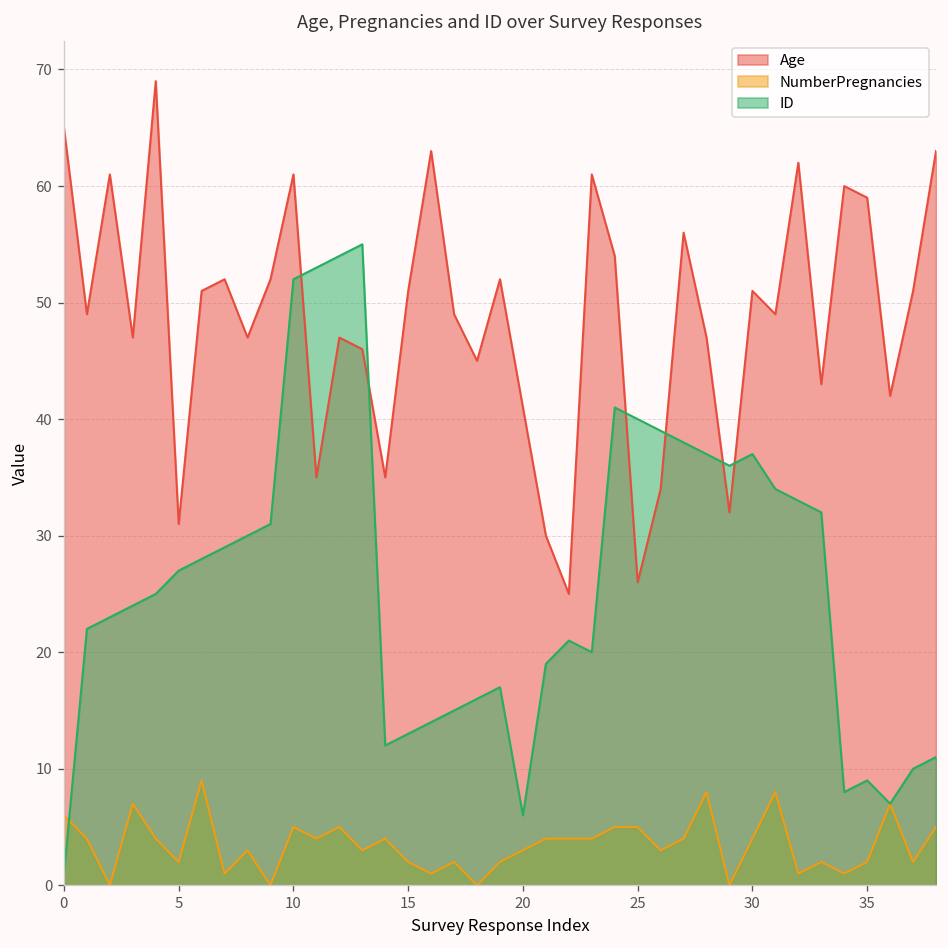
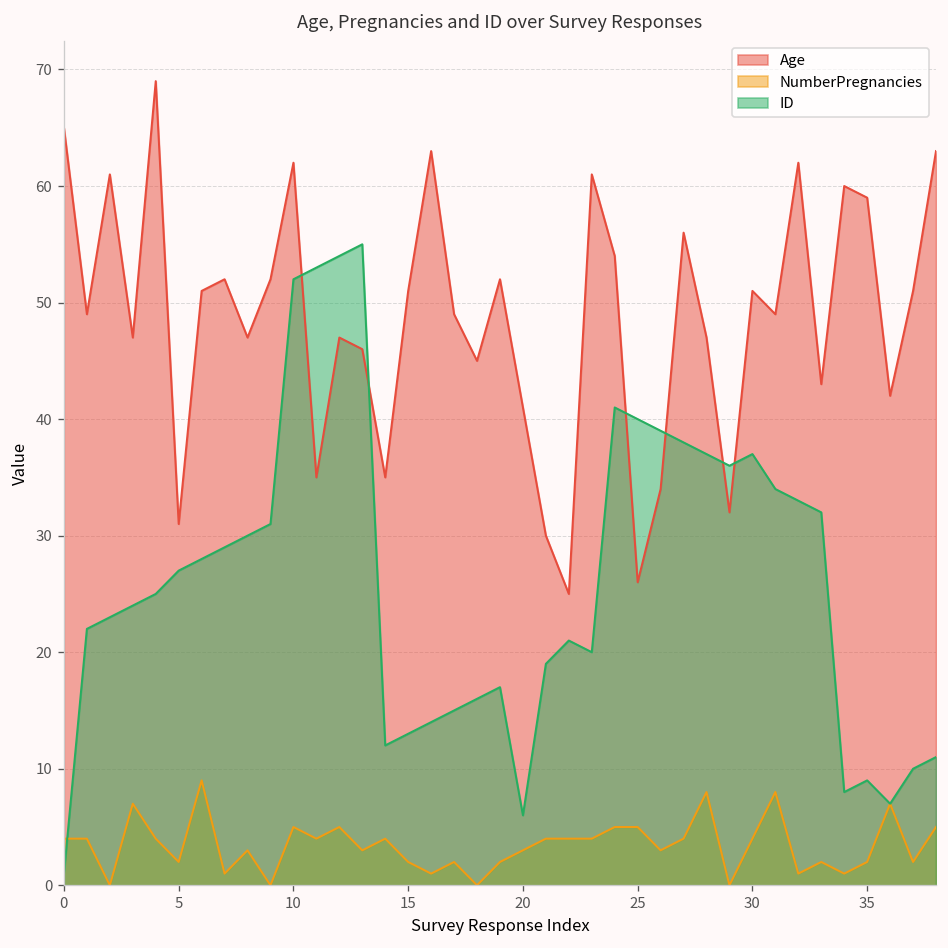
  {
    "Age": {
      "0": 65,
      "5": 31,
-     "10": 61,
+     "10": 62,
      "15": 51,
      "20": 41,
      "25": 26,
      "30": 51,
      "35": 59
    },
    "NumberPregnancies": {
-     "0": 6,
+     "0": 4,
      "5": 2,
      "10": 5,
      "15": 2,
      "20": 3,
      "25": 5,
      "30": 4,
      "35": 2
    },
    "ID": {
      "0": 1,
      "5": 27,
      "10": 52,
      "15": 13,
      "20": 6,
      "25": 40,
      "30": 37,
      "35": 9
    }
  }
